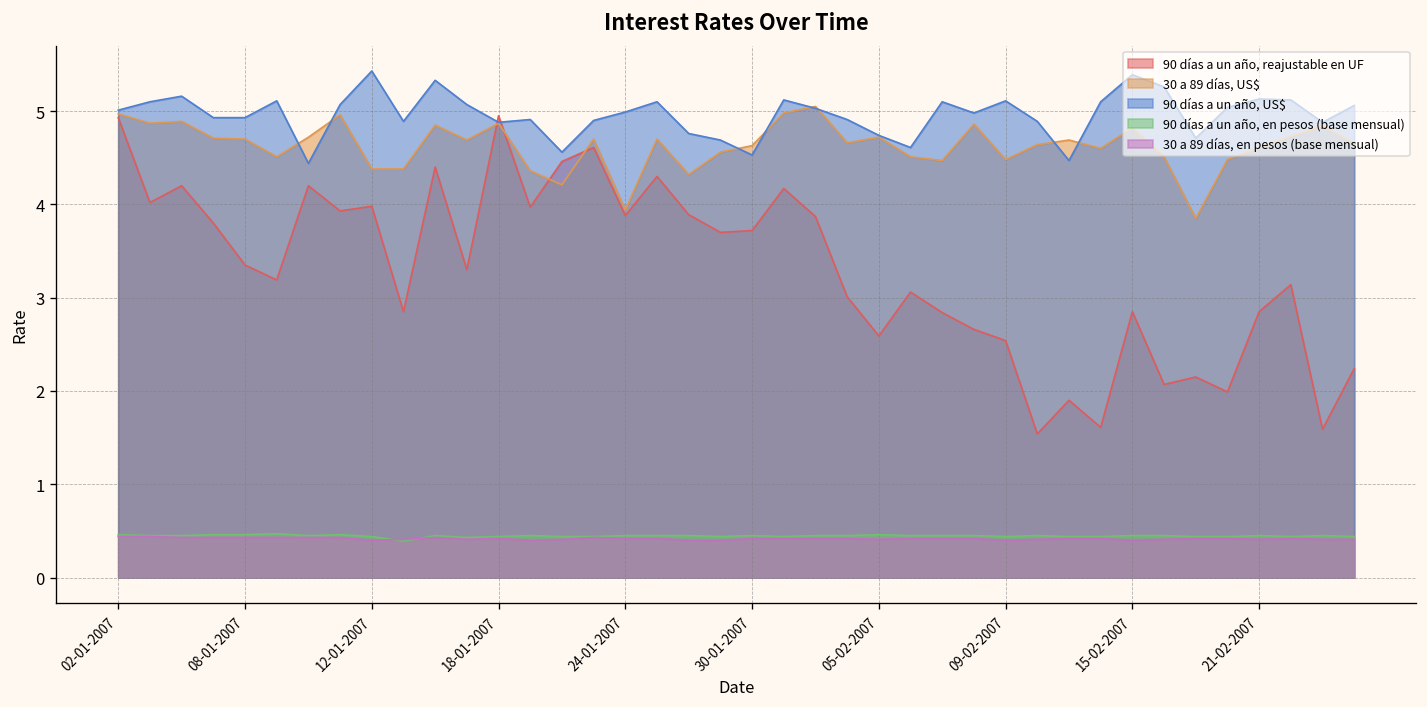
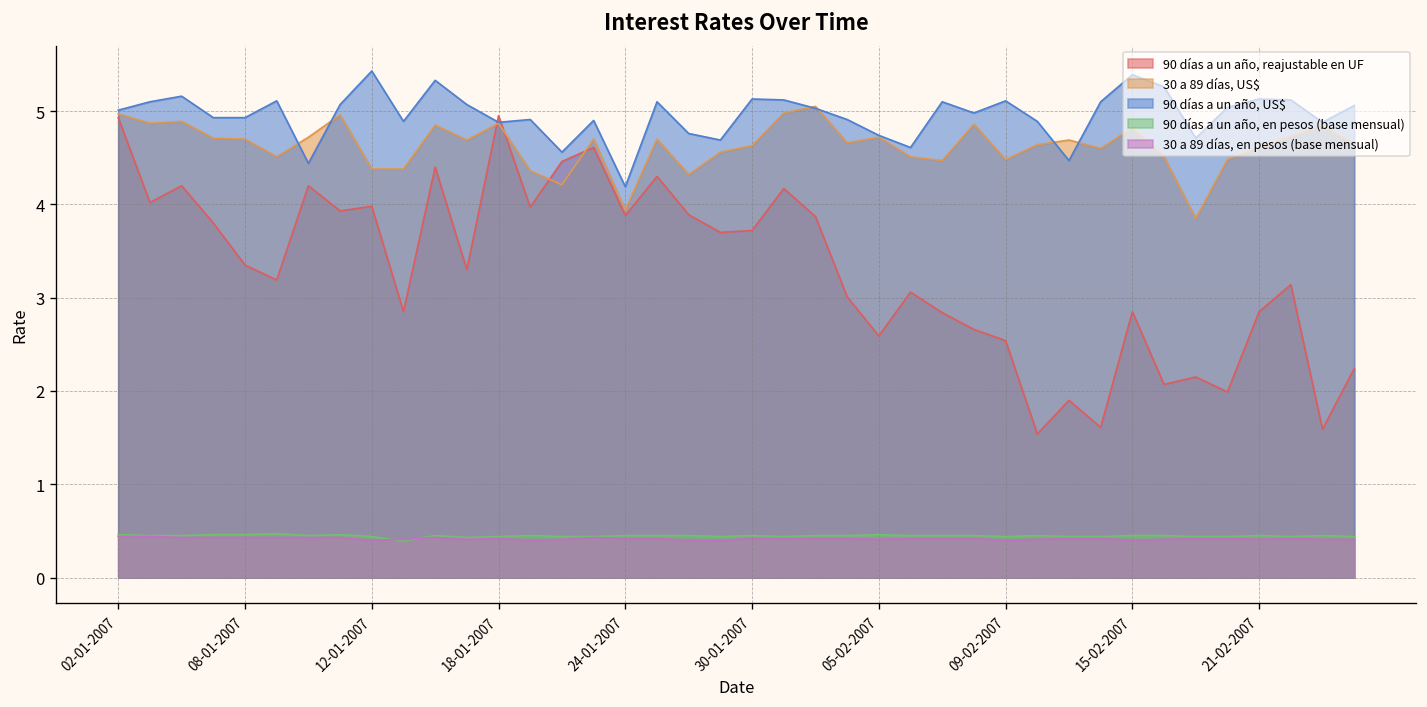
  {
    "90 días a un año, US$": {
      "02-01-2007": 5.0,
      "08-01-2007": 4.9,
      "12-01-2007": 5.4,
-     "24-01-2007": 5.0,
-     "30-01-2007": 4.5,
+     "24-01-2007": 4.2,
+     "30-01-2007": 5.1,
      "09-02-2007": 5.1
    },
    "90 días a un año, en pesos (base mensual)": {
      "12-01-2007": 0.4,
      "05-02-2007": 0.5,
      "09-02-2007": 0.4,
      "15-02-2007": 0.5,
      "21-02-2007": 0.5
    },
    "30 a 89 días, en pesos (base mensual)": {
      "12-01-2007": 0.4,
      "05-02-2007": 0.4,
      "09-02-2007": 0.4,
      "15-02-2007": 0.4,
      "21-02-2007": 0.4
    }
  }
